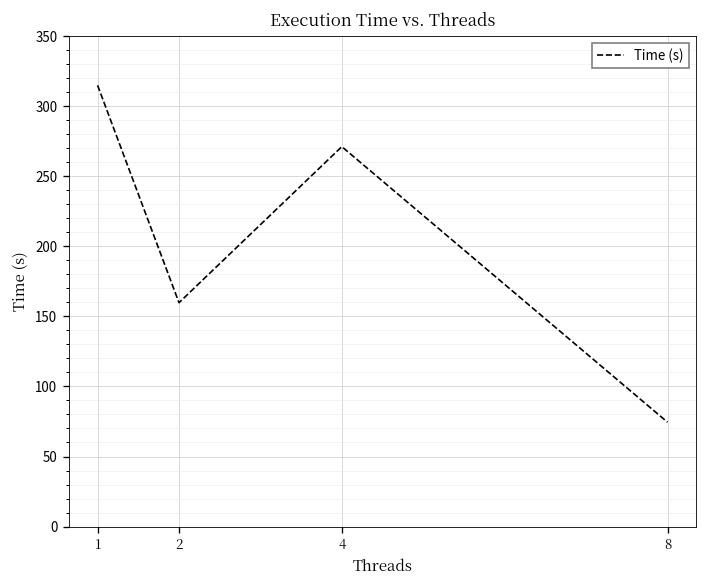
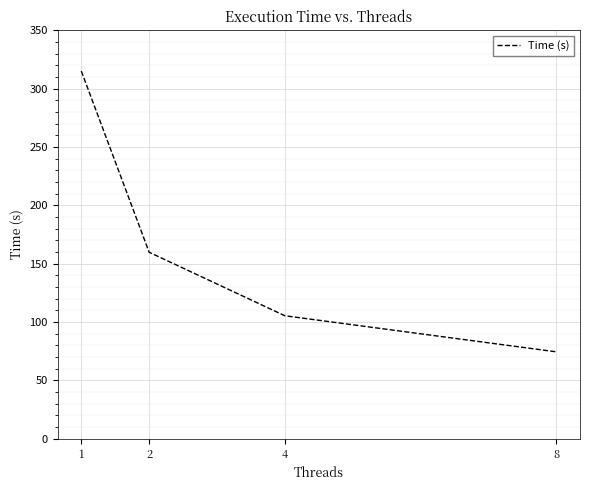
  {
    "1": 315,
    "2": 160,
-   "4": 271,
+   "4": 105,
    "8": 75
  }
